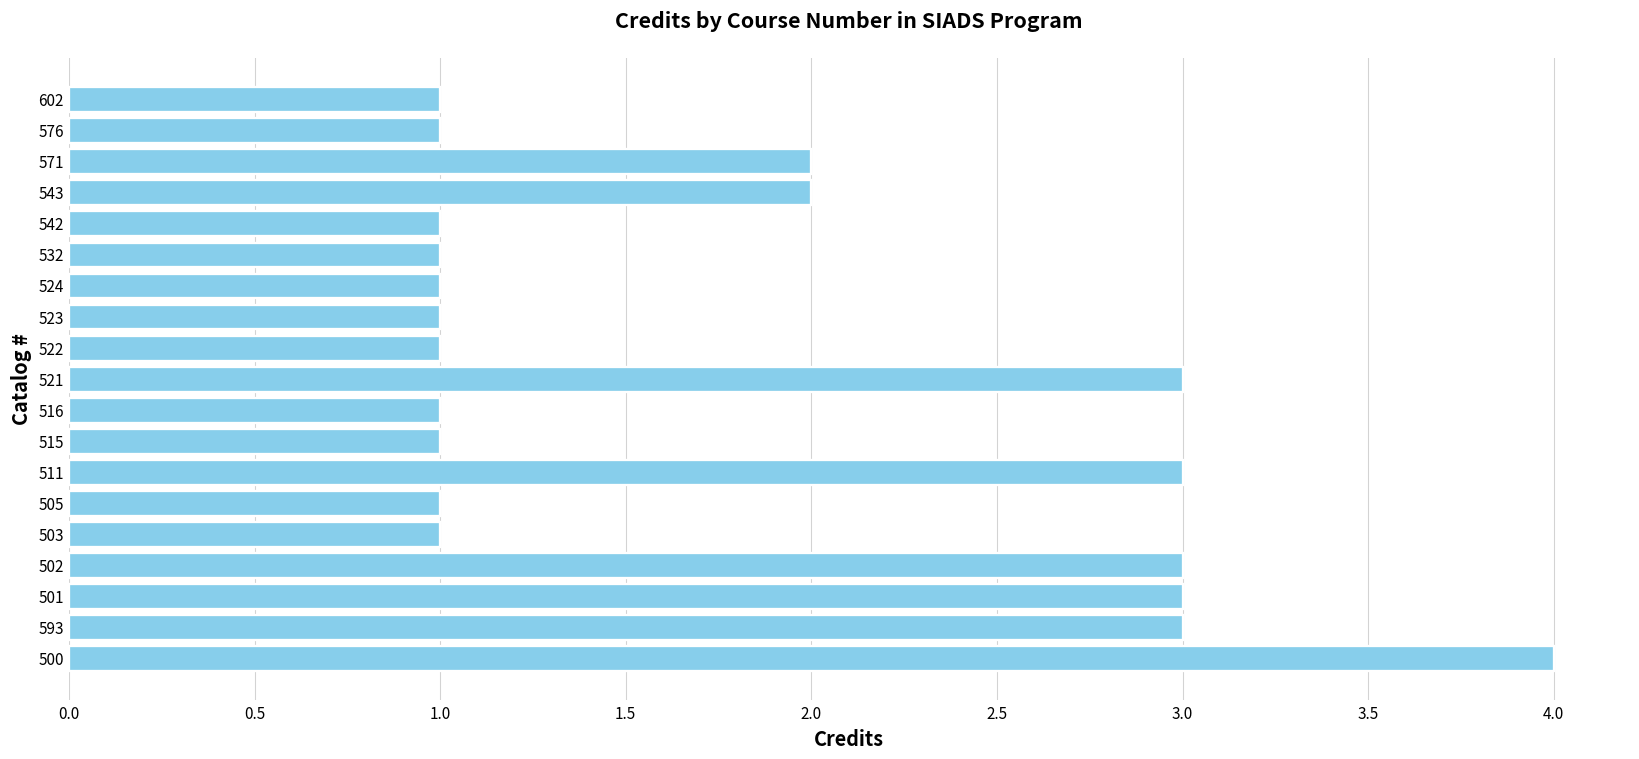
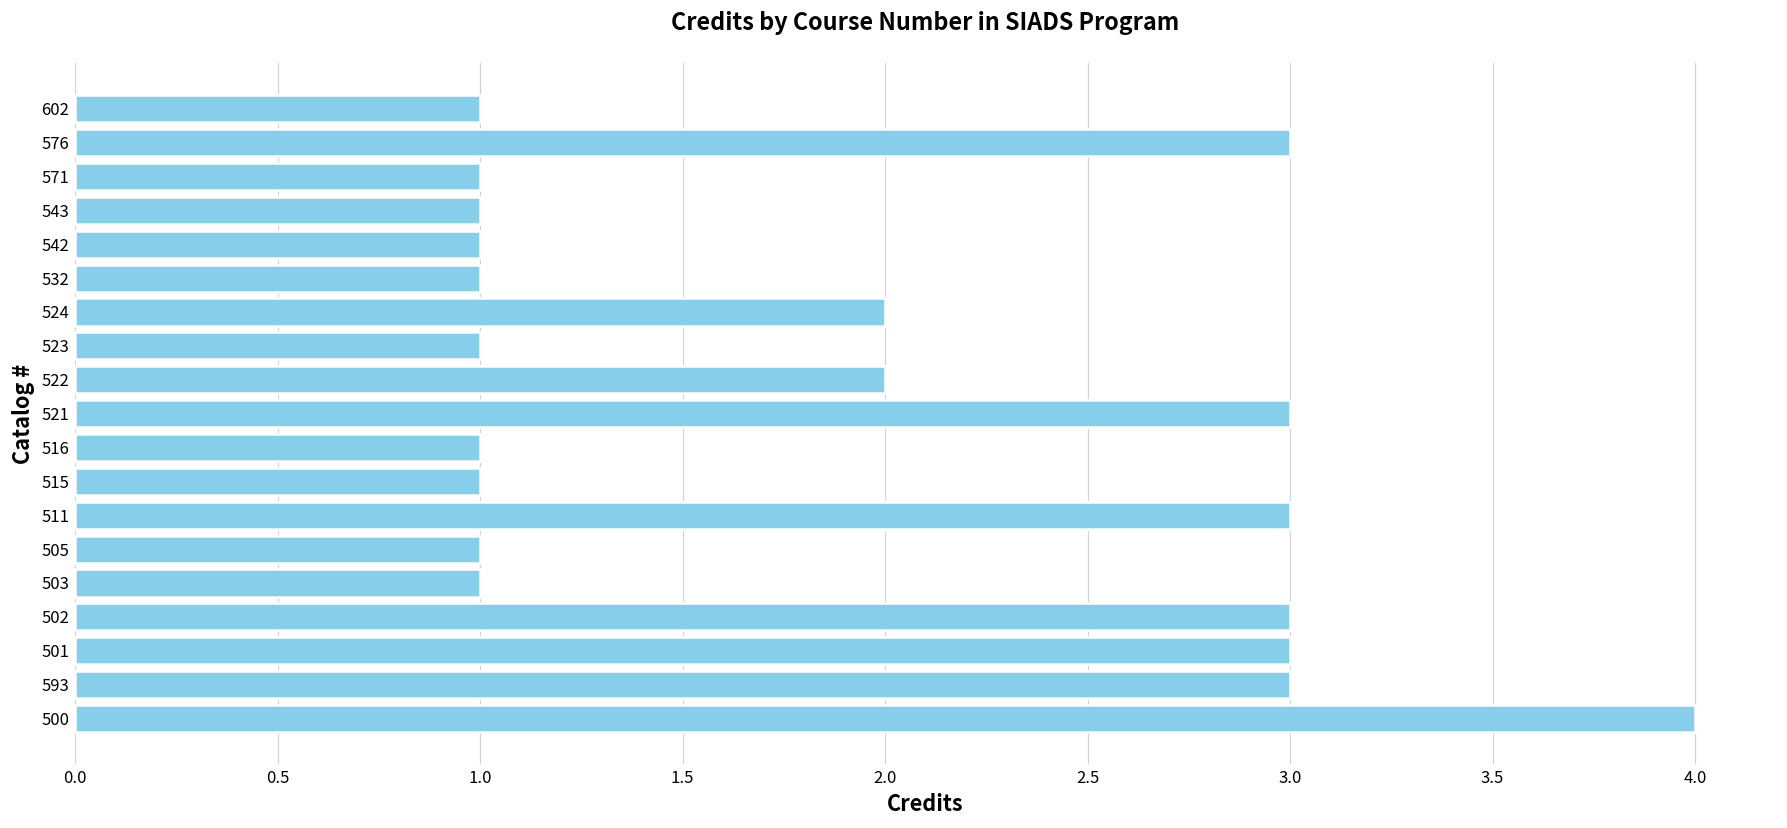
  {
    "602": 1,
-   "576": 1,
-   "571": 2,
-   "543": 2,
+   "576": 3,
+   "571": 1,
+   "543": 1,
    "542": 1,
    "532": 1,
-   "524": 1,
+   "524": 2,
    "523": 1,
-   "522": 1,
+   "522": 2,
    "521": 3,
    "516": 1,
    "515": 1,
    "511": 3,
    "505": 1,
    "503": 1,
    "502": 3,
    "501": 3,
    "593": 3,
    "500": 4
  }
